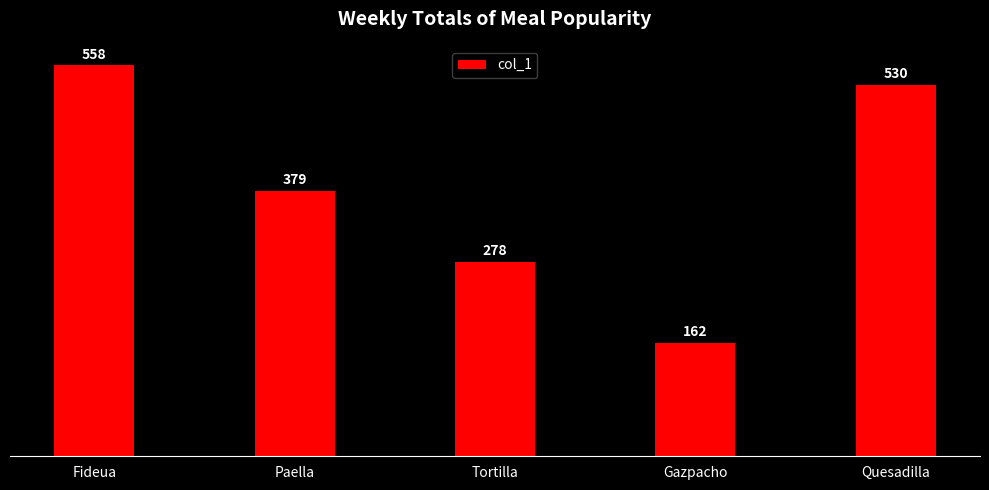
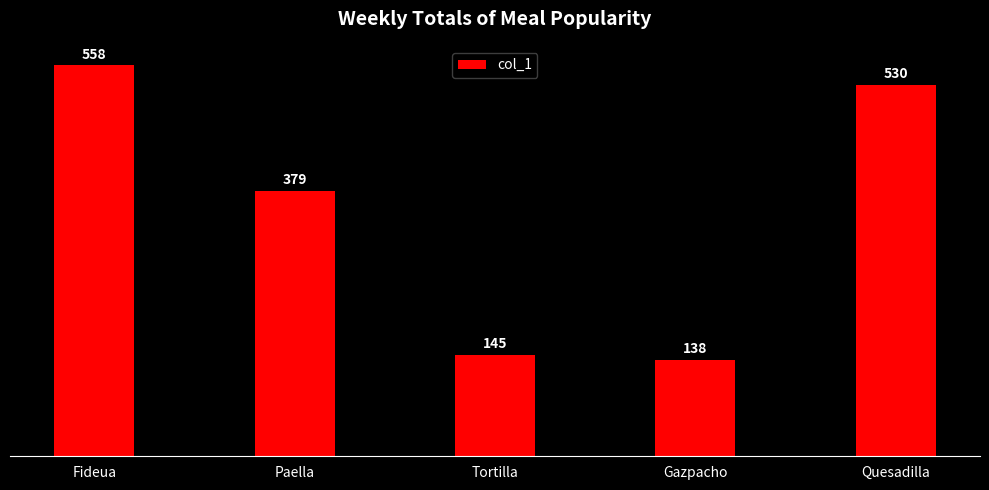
  {
    "Fideua": 558,
    "Paella": 379,
-   "Tortilla": 278,
-   "Gazpacho": 162,
+   "Tortilla": 145,
+   "Gazpacho": 138,
    "Quesadilla": 530
  }
